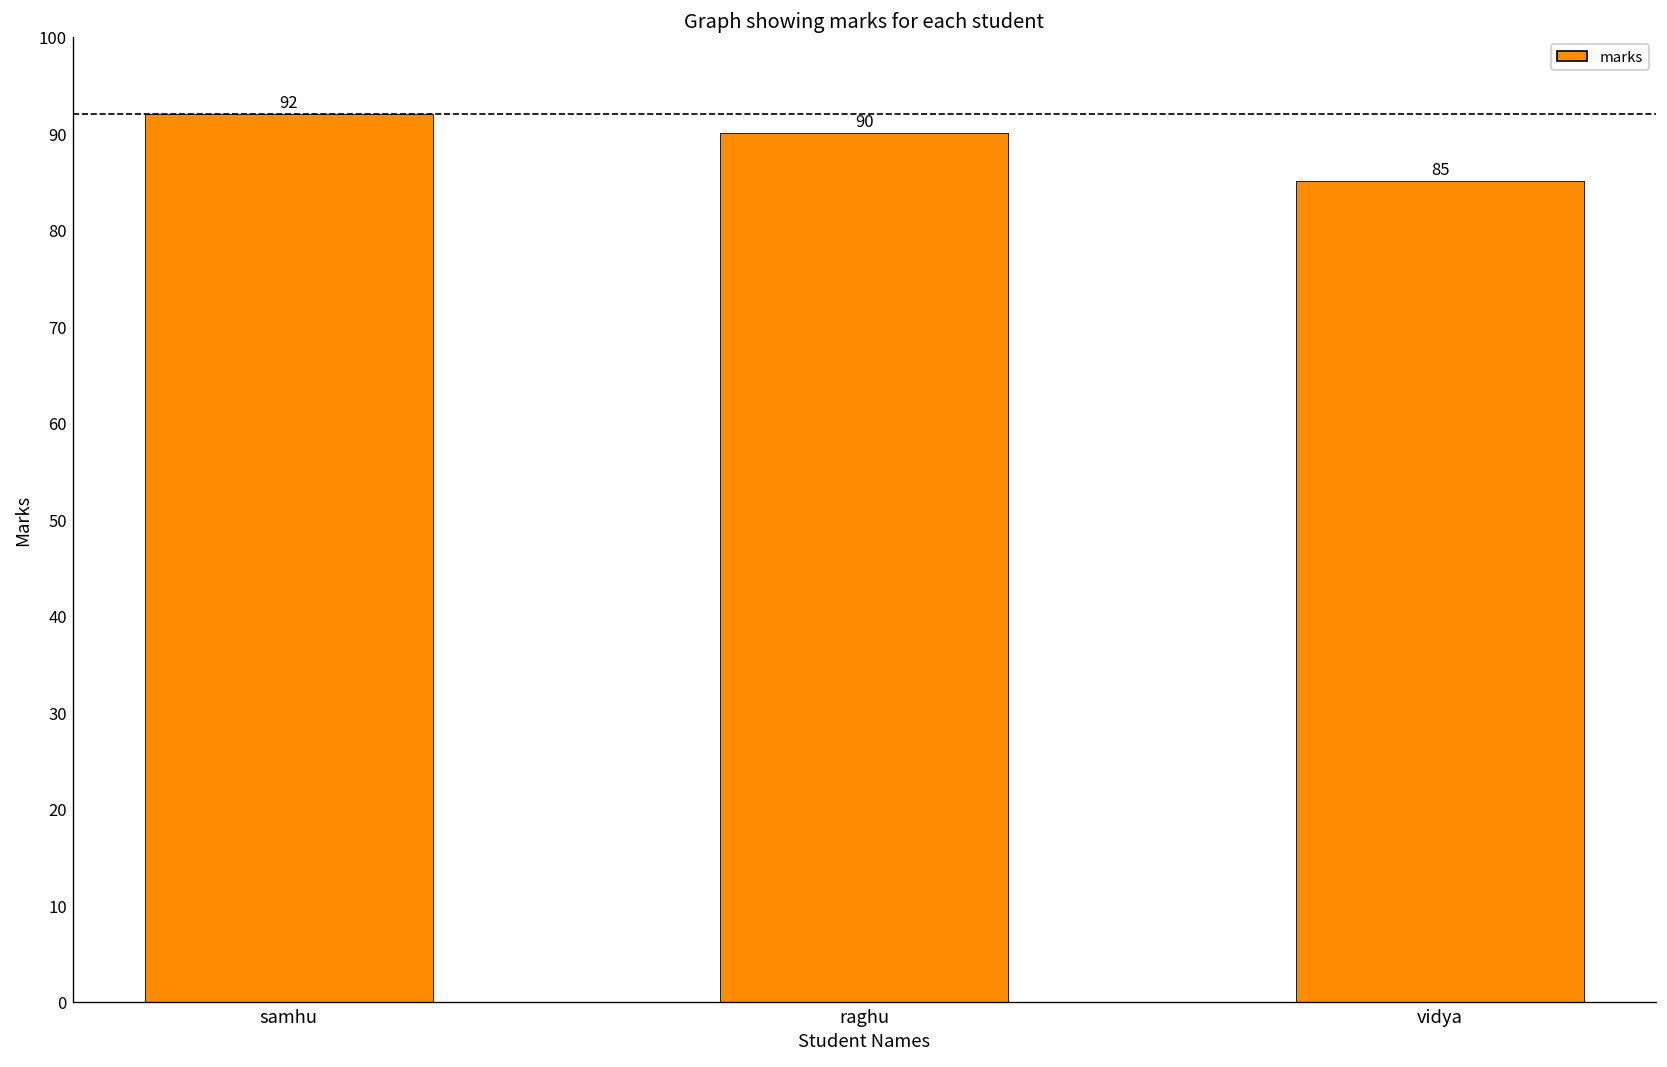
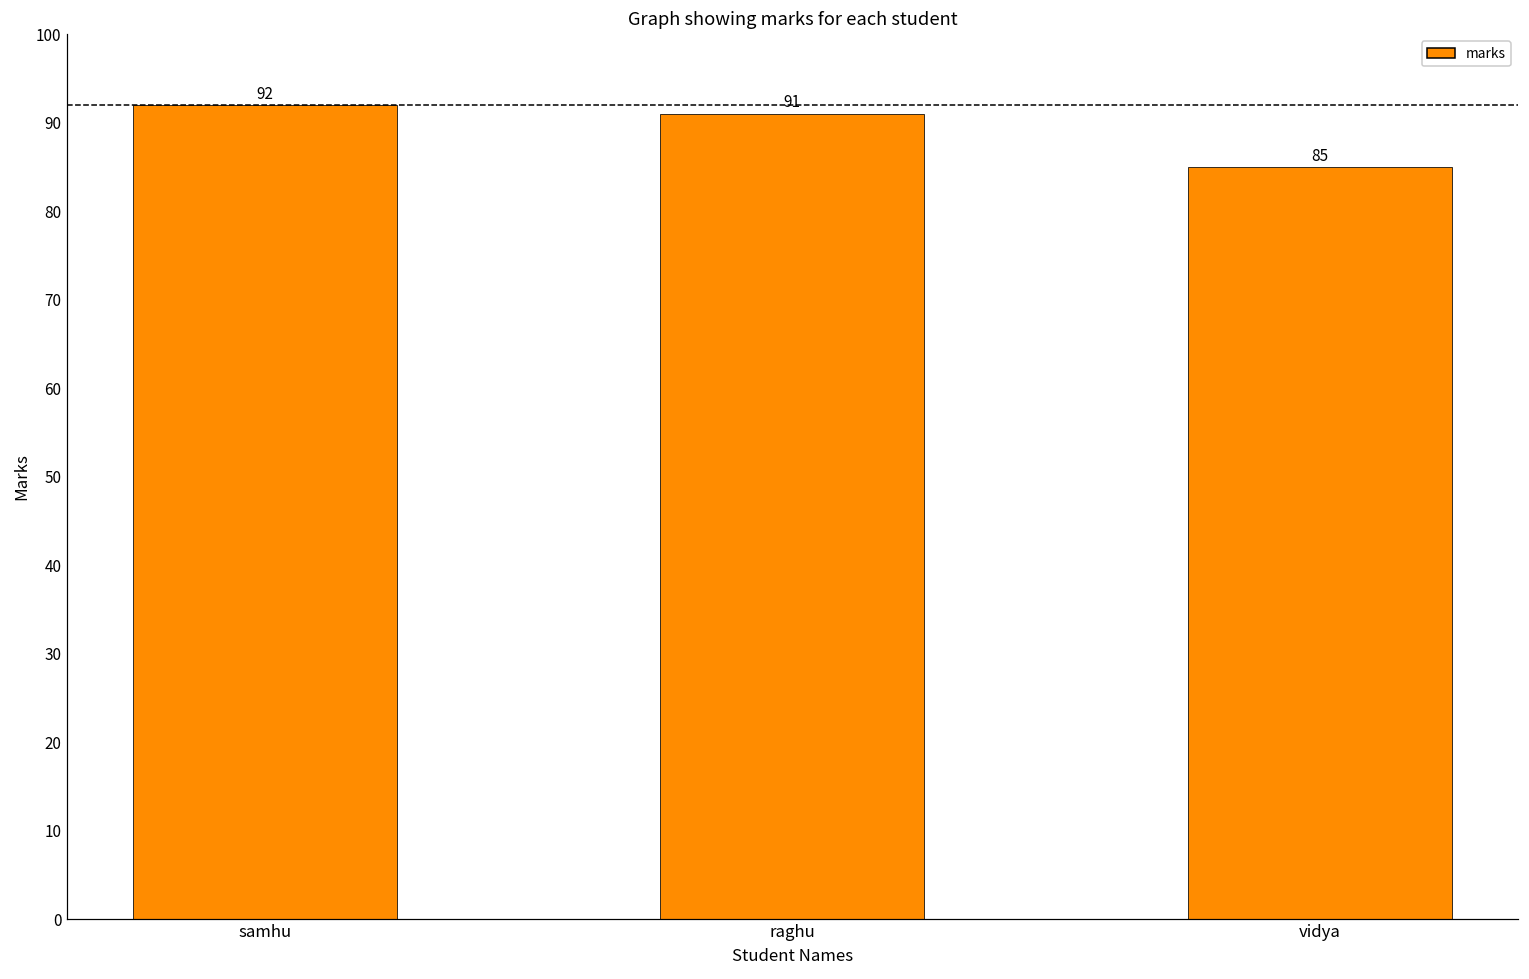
  {
    "samhu": 92,
-   "raghu": 90,
+   "raghu": 91,
    "vidya": 85
  }
